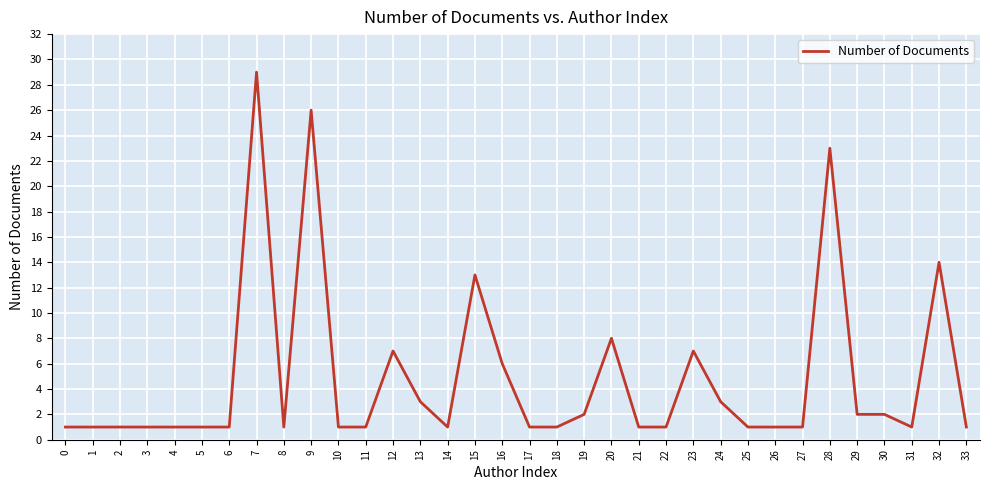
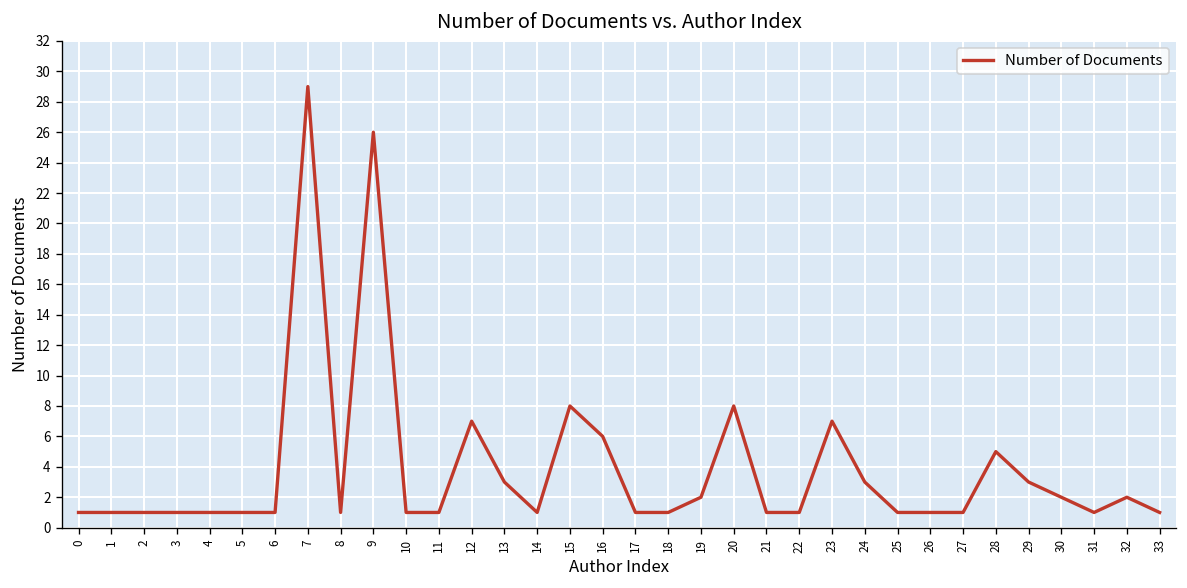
  {
    "0": 1,
    "1": 1,
    "2": 1,
    "3": 1,
    "4": 1,
    "5": 1,
    "6": 1,
    "7": 29,
    "8": 1,
    "9": 26,
    "10": 1,
    "11": 1,
    "12": 7,
    "13": 3,
    "14": 1,
-   "15": 13,
+   "15": 8,
    "16": 6,
    "17": 1,
    "18": 1,
    "19": 2,
    "20": 8,
    "21": 1,
    "22": 1,
    "23": 7,
    "24": 3,
    "25": 1,
    "26": 1,
    "27": 1,
-   "28": 23,
-   "29": 2,
+   "28": 5,
+   "29": 3,
    "30": 2,
    "31": 1,
-   "32": 14,
+   "32": 2,
    "33": 1
  }
